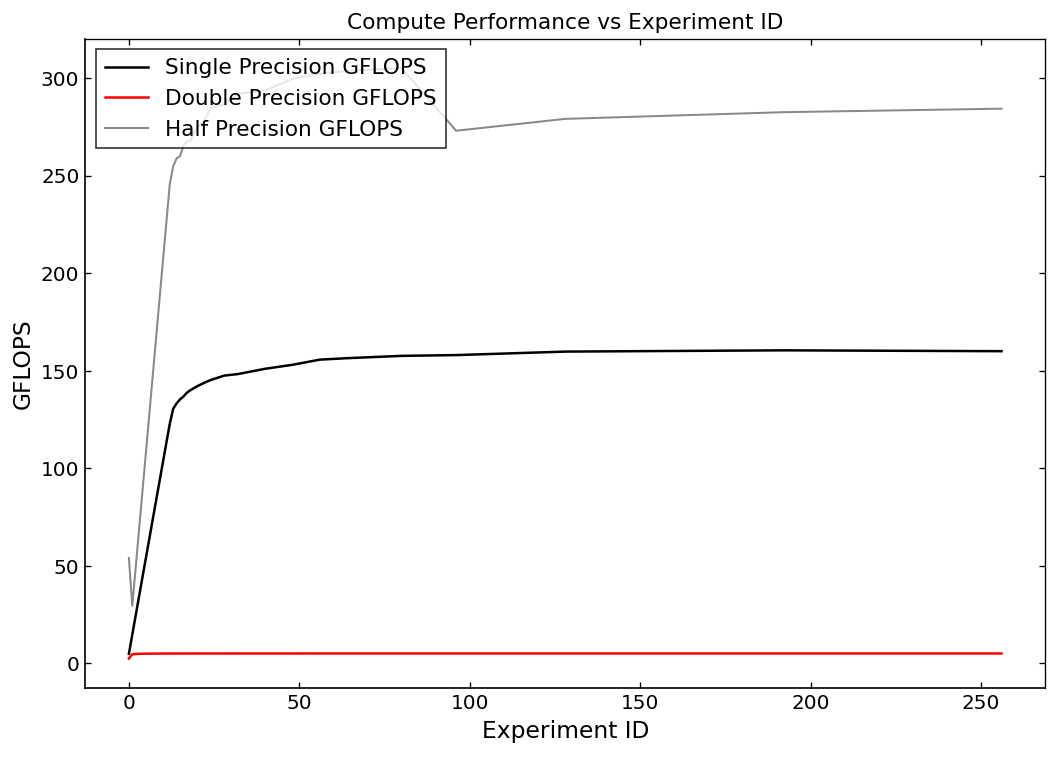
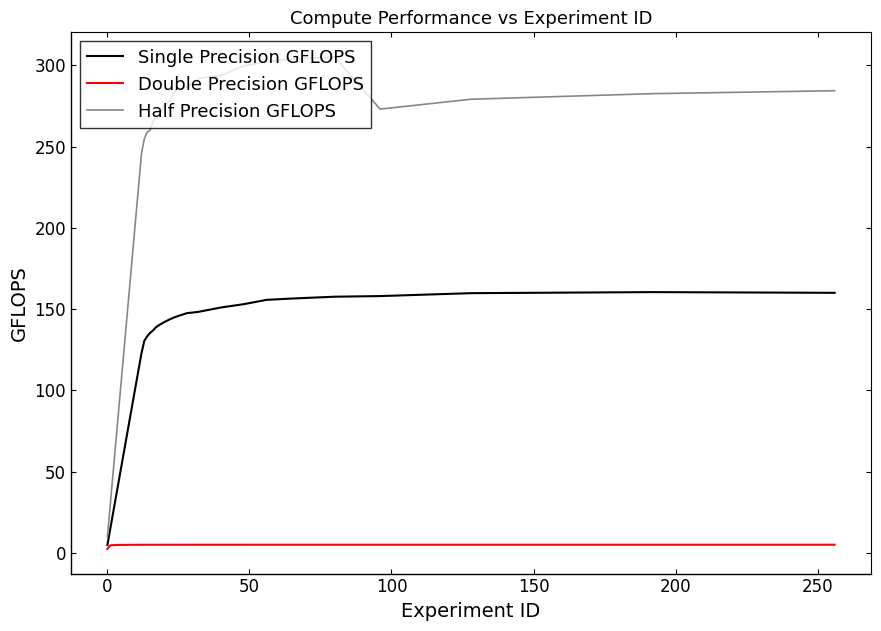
  {
    "Single Precision GFLOPS": {
      "0": 5
    },
    "Double Precision GFLOPS": {
      "0": 2
    },
    "Half Precision GFLOPS": {
-     "0": 54
+     "0": 10
    }
  }
